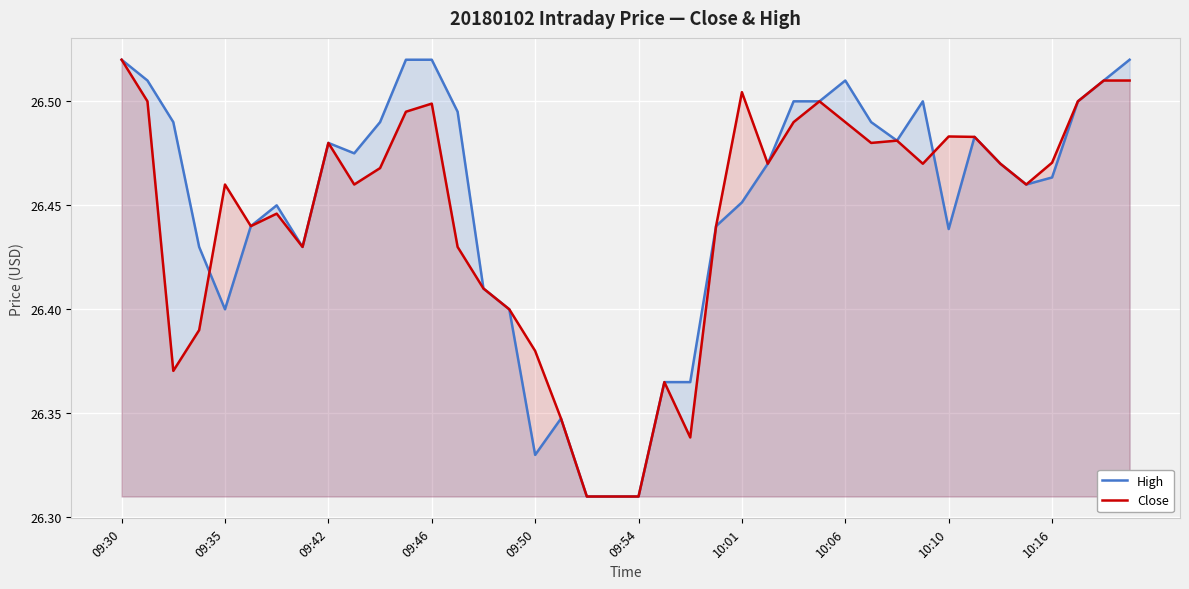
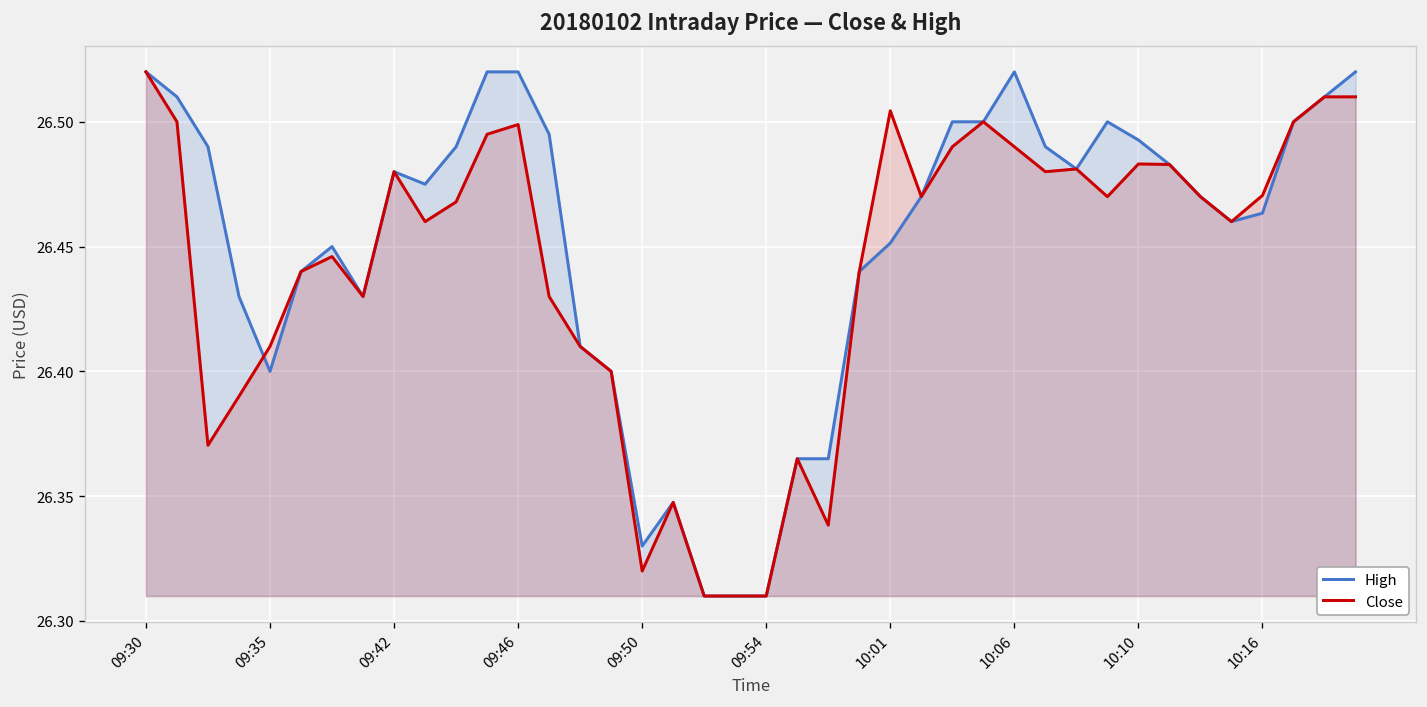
  {
    "High": {
      "09:35": 26.400,
      "09:46": 26.520,
      "09:50": 26.330,
      "10:01": 26.451,
-     "10:06": 26.51,
-     "10:10": 26.439,
+     "10:06": 26.52,
+     "10:10": 26.493,
      "10:16": 26.463
    },
    "Close": {
-     "09:35": 26.46,
+     "09:35": 26.41,
      "09:46": 26.50,
-     "09:50": 26.38,
+     "09:50": 26.32,
      "10:01": 26.504,
      "10:06": 26.49,
      "10:10": 26.483,
      "10:16": 26.47
    }
  }
